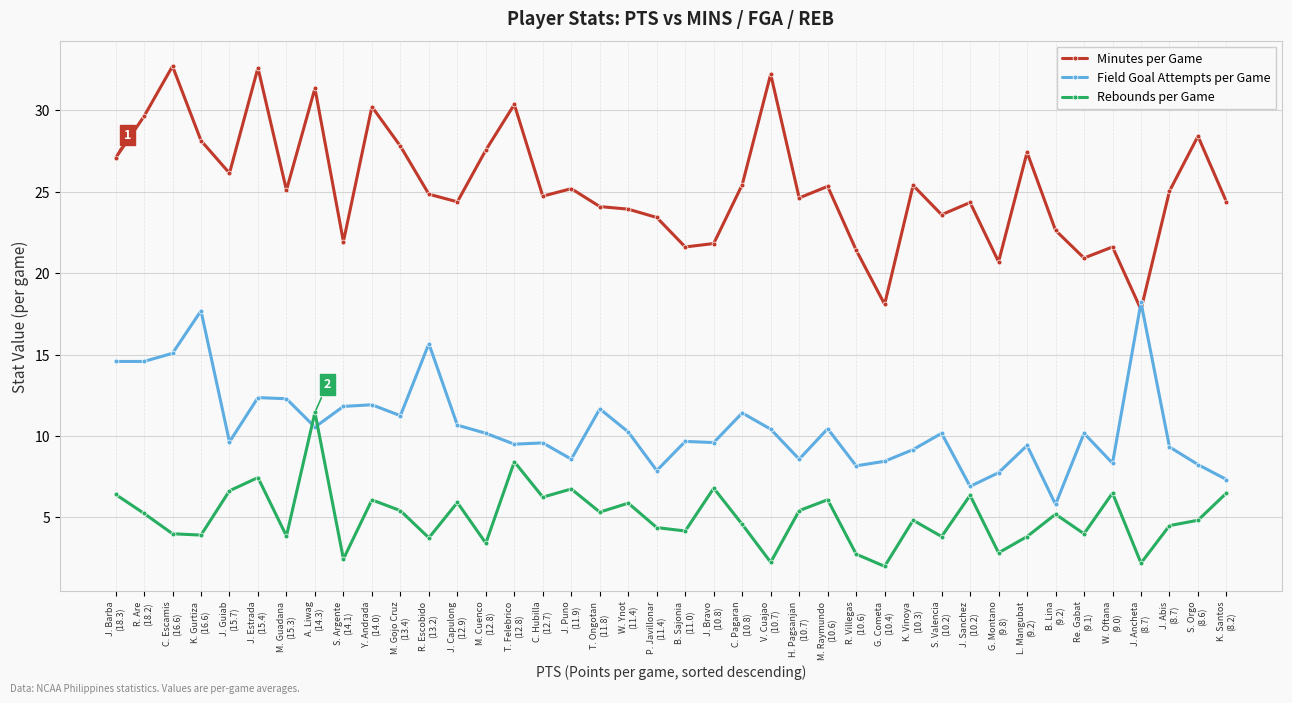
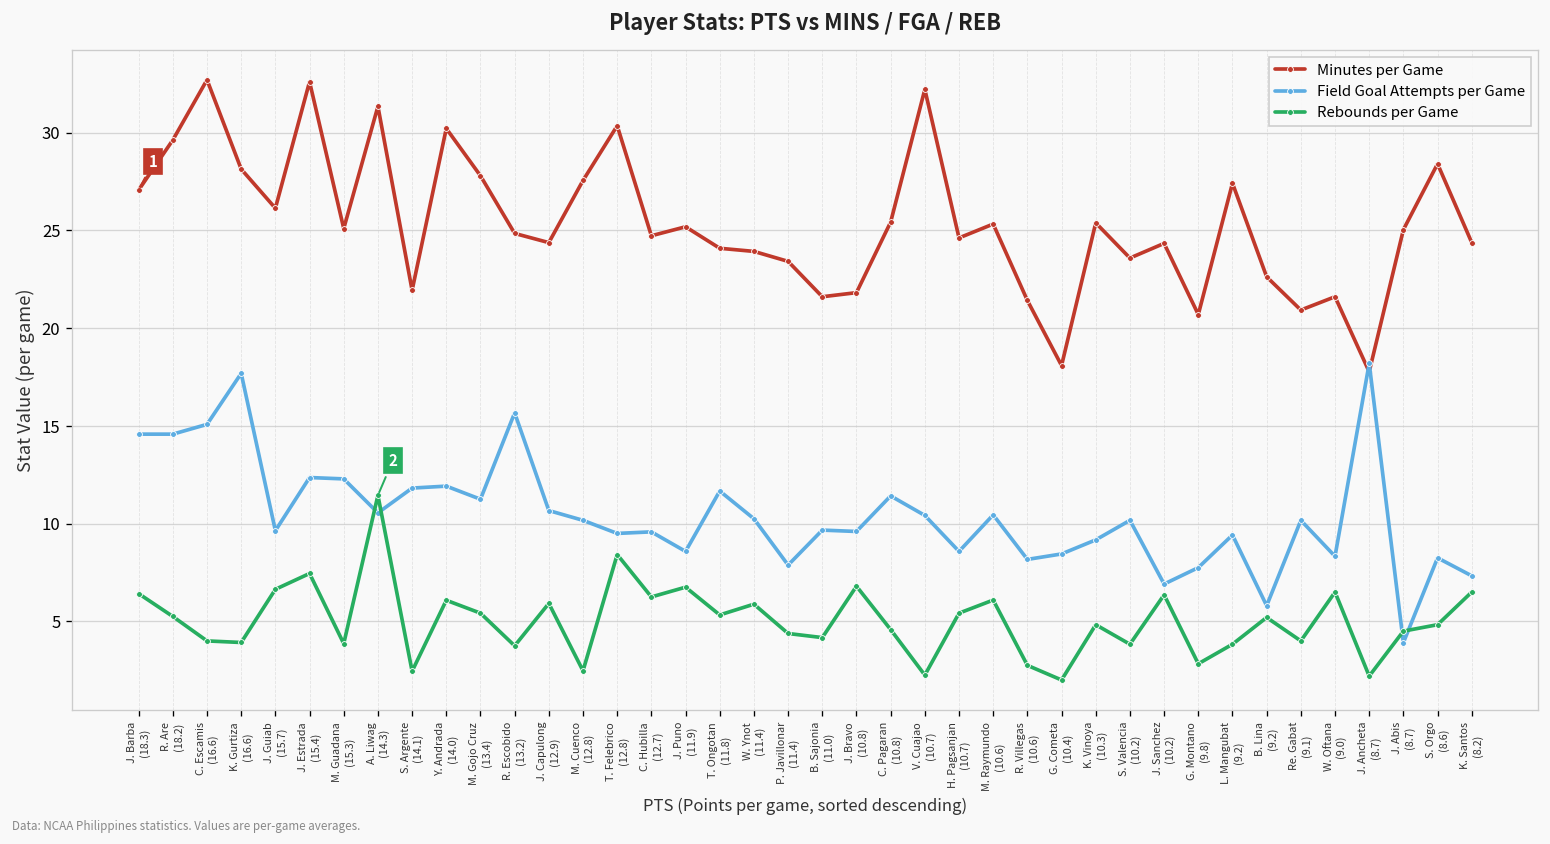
  {
    "Minutes per Game": {
      "R. Are (18.2)": 29.6,
      "C. Escamis (16.6)": 32.7,
      "K. Gurtiza (16.6)": 28.1,
      "J. Guiab (15.7)": 26.1,
      "J. Estrada (15.4)": 32.6,
      "M. Guadana (15.3)": 25.1,
      "A. Liwag (14.3)": 31.4,
      "S. Argente (14.1)": 21.9,
      "Y. Andrada (14.0)": 30.2,
      "M. Gojo Cruz (13.4)": 27.8,
      "R. Escobido (13.2)": 24.9,
      "J. Capulong (12.9)": 24.4,
      "M. Cuenco (12.8)": 27.6,
      "T. Felebrico (12.8)": 30.4,
      "C. Hubilla (12.7)": 24.7,
      "J. Puno (11.9)": 25.2,
      "T. Ongotan (11.8)": 24.1,
      "W. Ynot (11.4)": 23.9,
      "P. Javillonar (11.4)": 23.4,
      "B. Sajonia (11.0)": 21.6,
      "J. Bravo (10.8)": 21.8,
      "C. Pagaran (10.8)": 25.4,
      "V. Cuajao (10.7)": 32.2,
      "H. Pagsanjan (10.7)": 24.6,
      "M. Raymundo (10.6)": 25.3,
      "R. Villegas (10.6)": 21.4,
      "G. Cometa (10.4)": 18.1,
      "K. Vinoya (10.3)": 25.4,
      "S. Valencia (10.2)": 23.6,
      "J. Sanchez (10.2)": 24.3,
      "G. Montano (9.8)": 20.7,
      "L. Mangubat (9.2)": 27.4,
      "B. Lina (9.2)": 22.6,
      "Re. Gabat (9.1)": 20.9,
      "W. Oftana (9.0)": 21.6,
      "J. Ancheta (8.7)": 17.8,
      "J. Abis (8.7)": 25.0,
      "S. Orgo (8.6)": 28.4,
      "K. Santos (8.2)": 24.4
    },
    "Field Goal Attempts per Game": {
      "J. Barba (18.3)": 14.6,
      "R. Are (18.2)": 14.6,
      "C. Escamis (16.6)": 15.1,
      "K. Gurtiza (16.6)": 17.7,
      "J. Guiab (15.7)": 9.6,
      "J. Estrada (15.4)": 12.4,
      "M. Guadana (15.3)": 12.3,
      "A. Liwag (14.3)": 10.6,
      "S. Argente (14.1)": 11.8,
      "Y. Andrada (14.0)": 11.9,
      "M. Gojo Cruz (13.4)": 11.3,
      "R. Escobido (13.2)": 15.7,
      "J. Capulong (12.9)": 10.7,
      "M. Cuenco (12.8)": 10.2,
      "T. Felebrico (12.8)": 9.5,
      "C. Hubilla (12.7)": 9.6,
      "J. Puno (11.9)": 8.6,
      "T. Ongotan (11.8)": 11.7,
      "W. Ynot (11.4)": 10.3,
      "P. Javillonar (11.4)": 7.9,
      "B. Sajonia (11.0)": 9.7,
      "J. Bravo (10.8)": 9.6,
      "C. Pagaran (10.8)": 11.4,
      "V. Cuajao (10.7)": 10.4,
      "H. Pagsanjan (10.7)": 8.6,
      "M. Raymundo (10.6)": 10.5,
      "R. Villegas (10.6)": 8.2,
      "G. Cometa (10.4)": 8.5,
      "K. Vinoya (10.3)": 9.2,
      "S. Valencia (10.2)": 10.2,
      "J. Sanchez (10.2)": 6.9,
      "G. Montano (9.8)": 7.8,
      "L. Mangubat (9.2)": 9.4,
      "B. Lina (9.2)": 5.8,
      "Re. Gabat (9.1)": 10.2,
      "W. Oftana (9.0)": 8.3,
      "J. Ancheta (8.7)": 18.2,
-     "J. Abis (8.7)": 9.3,
+     "J. Abis (8.7)": 3.9,
      "S. Orgo (8.6)": 8.3,
      "K. Santos (8.2)": 7.3
    },
    "Rebounds per Game": {
      "J. Barba (18.3)": 6.4,
      "R. Are (18.2)": 5.3,
      "C. Escamis (16.6)": 4.0,
      "K. Gurtiza (16.6)": 3.9,
      "J. Guiab (15.7)": 6.6,
      "J. Estrada (15.4)": 7.5,
      "M. Guadana (15.3)": 3.9,
      "S. Argente (14.1)": 2.5,
      "Y. Andrada (14.0)": 6.1,
      "M. Gojo Cruz (13.4)": 5.4,
      "R. Escobido (13.2)": 3.8,
      "J. Capulong (12.9)": 5.9,
-     "M. Cuenco (12.8)": 3.4,
+     "M. Cuenco (12.8)": 2.5,
      "T. Felebrico (12.8)": 8.4,
      "C. Hubilla (12.7)": 6.3,
      "J. Puno (11.9)": 6.8,
      "T. Ongotan (11.8)": 5.3,
      "W. Ynot (11.4)": 5.9,
      "P. Javillonar (11.4)": 4.4,
      "B. Sajonia (11.0)": 4.2,
      "J. Bravo (10.8)": 6.8,
      "C. Pagaran (10.8)": 4.6,
      "V. Cuajao (10.7)": 2.3,
      "H. Pagsanjan (10.7)": 5.4,
      "M. Raymundo (10.6)": 6.1,
      "R. Villegas (10.6)": 2.8,
      "G. Cometa (10.4)": 2.0,
      "K. Vinoya (10.3)": 4.8,
      "S. Valencia (10.2)": 3.8,
      "J. Sanchez (10.2)": 6.4,
      "G. Montano (9.8)": 2.8,
      "L. Mangubat (9.2)": 3.8,
      "B. Lina (9.2)": 5.2,
      "Re. Gabat (9.1)": 4.0,
      "W. Oftana (9.0)": 6.5,
      "J. Ancheta (8.7)": 2.2,
      "J. Abis (8.7)": 4.5,
      "S. Orgo (8.6)": 4.8,
      "K. Santos (8.2)": 6.5
    }
  }
